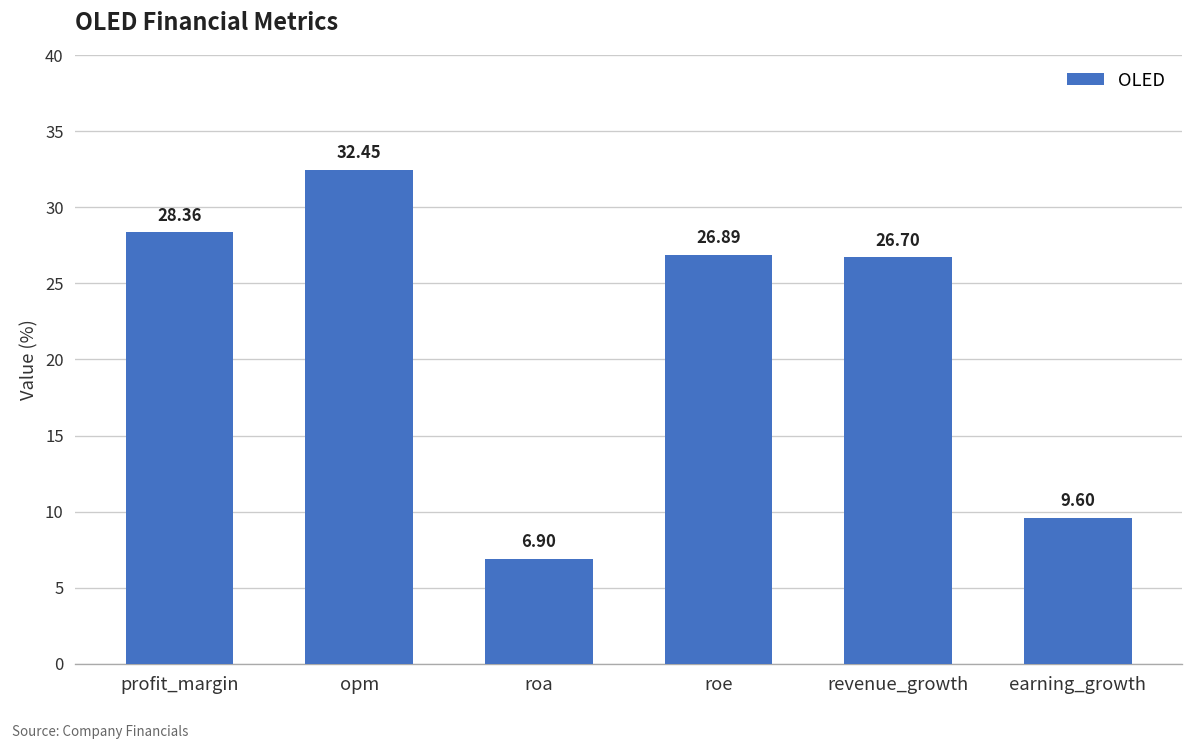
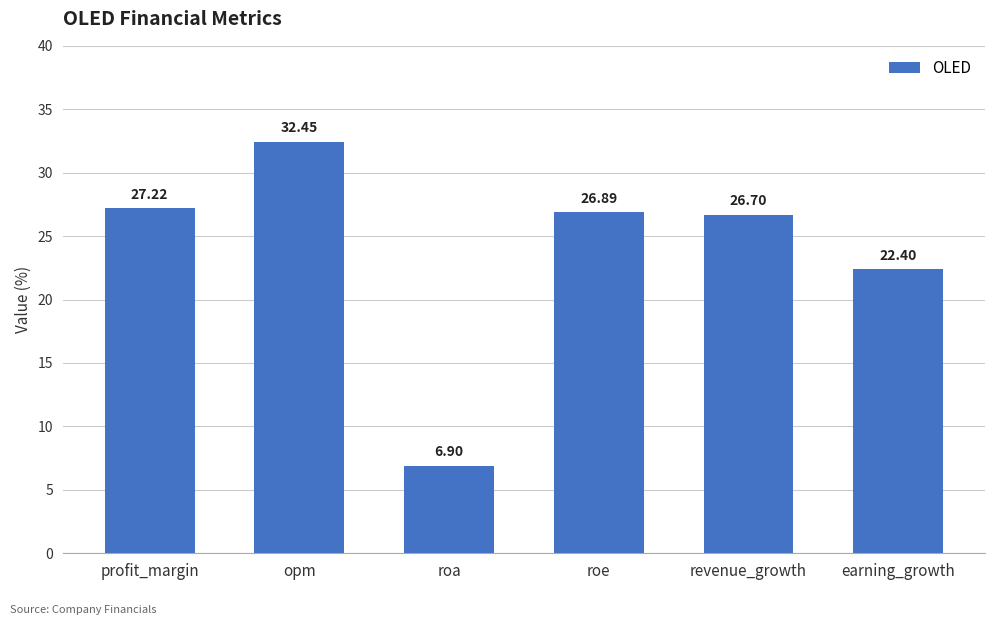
  {
-   "profit_margin": 28.36,
+   "profit_margin": 27.22,
    "opm": 32.45,
    "roa": 6.90,
    "roe": 26.89,
    "revenue_growth": 26.70,
-   "earning_growth": 9.60
+   "earning_growth": 22.40
  }
